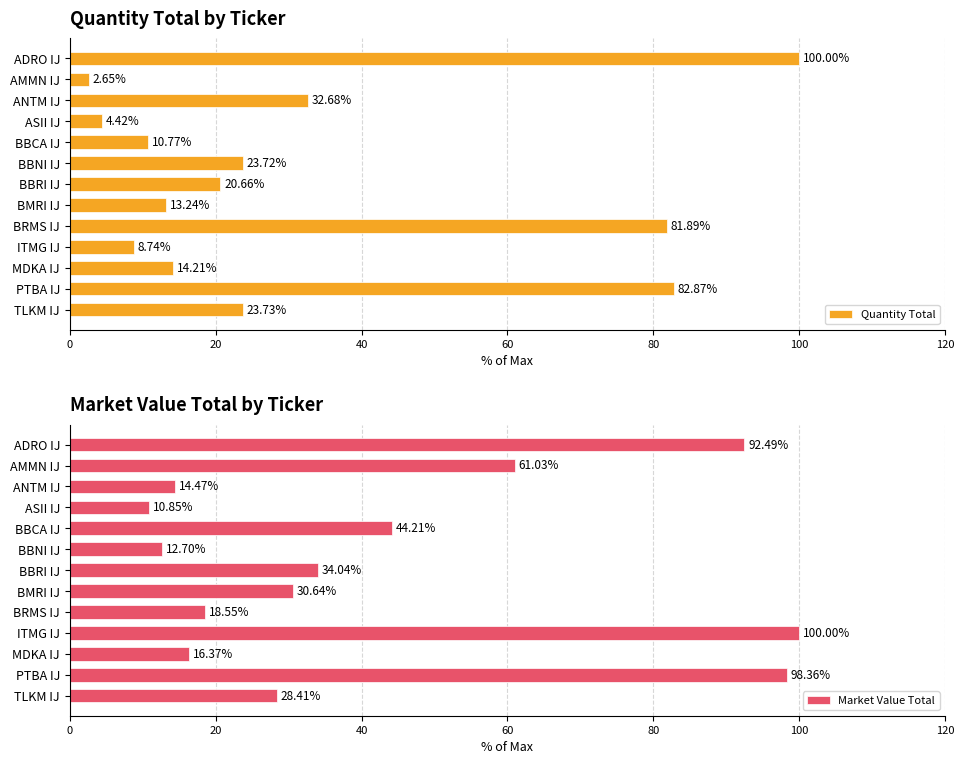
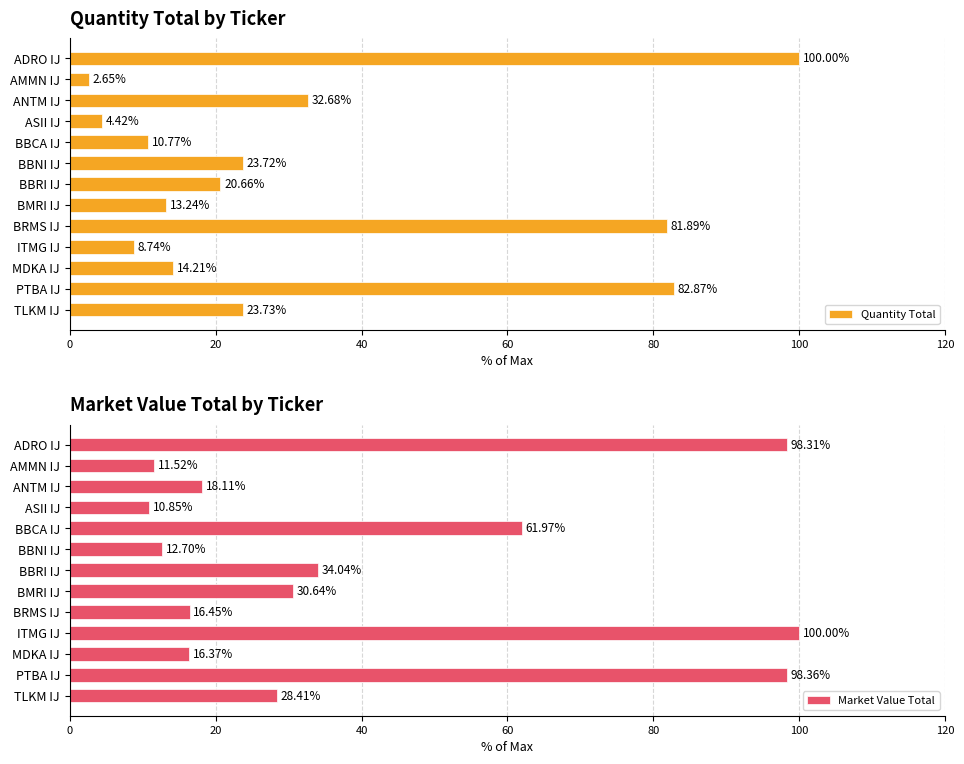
  {
    "Quantity Total by Ticker": {
      "ADRO IJ": "100.00%",
      "AMMN IJ": "2.65%",
      "ANTM IJ": "32.68%",
      "ASII IJ": "4.42%",
      "BBCA IJ": "10.77%",
      "BBNI IJ": "23.72%",
      "BBRI IJ": "20.66%",
      "BMRI IJ": "13.24%",
      "BRMS IJ": "81.89%",
      "ITMG IJ": "8.74%",
      "MDKA IJ": "14.21%",
      "PTBA IJ": "82.87%",
      "TLKM IJ": "23.73%"
    },
    "Market Value Total by Ticker": {
-     "ADRO IJ": "92.49%",
-     "AMMN IJ": "61.03%",
-     "ANTM IJ": "14.47%",
+     "ADRO IJ": "98.31%",
+     "AMMN IJ": "11.52%",
+     "ANTM IJ": "18.11%",
      "ASII IJ": "10.85%",
-     "BBCA IJ": "44.21%",
+     "BBCA IJ": "61.97%",
      "BBNI IJ": "12.70%",
      "BBRI IJ": "34.04%",
      "BMRI IJ": "30.64%",
-     "BRMS IJ": "18.55%",
+     "BRMS IJ": "16.45%",
      "ITMG IJ": "100.00%",
      "MDKA IJ": "16.37%",
      "PTBA IJ": "98.36%",
      "TLKM IJ": "28.41%"
    }
  }
